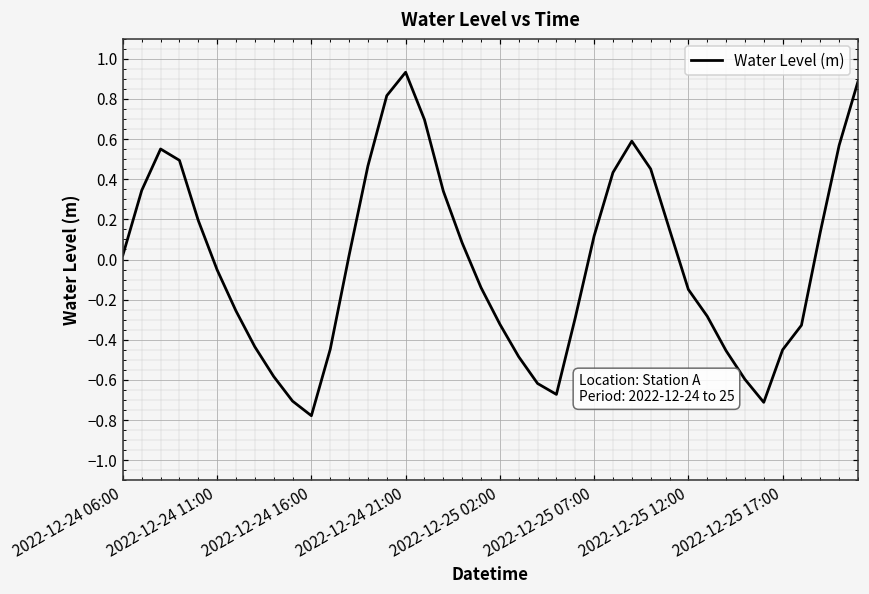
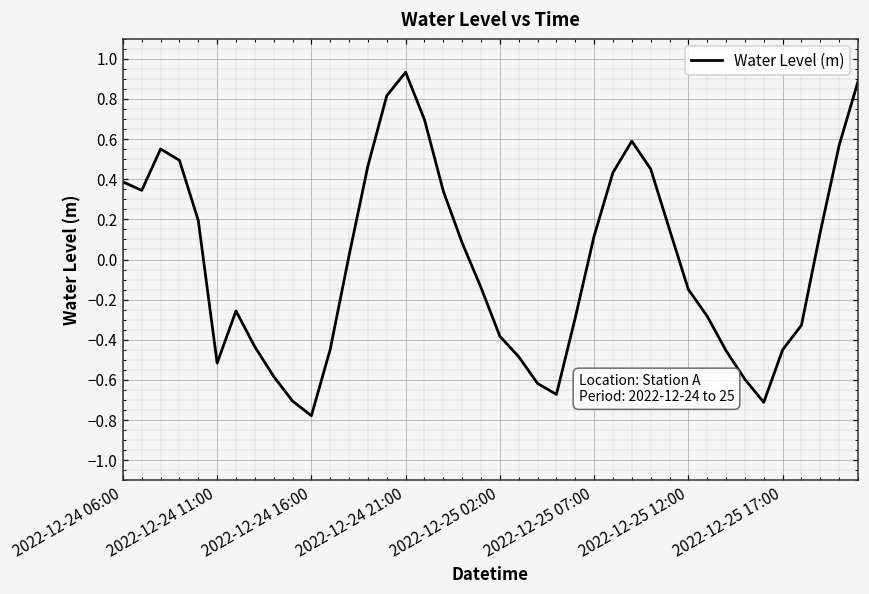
  {
-   "2022-12-24 06:00": 0.02,
-   "2022-12-24 11:00": -0.05,
+   "2022-12-24 06:00": 0.39,
+   "2022-12-24 11:00": -0.52,
    "2022-12-24 16:00": -0.78,
    "2022-12-24 21:00": 0.93,
-   "2022-12-25 02:00": -0.32,
+   "2022-12-25 02:00": -0.38,
    "2022-12-25 07:00": 0.12,
    "2022-12-25 12:00": -0.15,
    "2022-12-25 17:00": -0.45
  }
